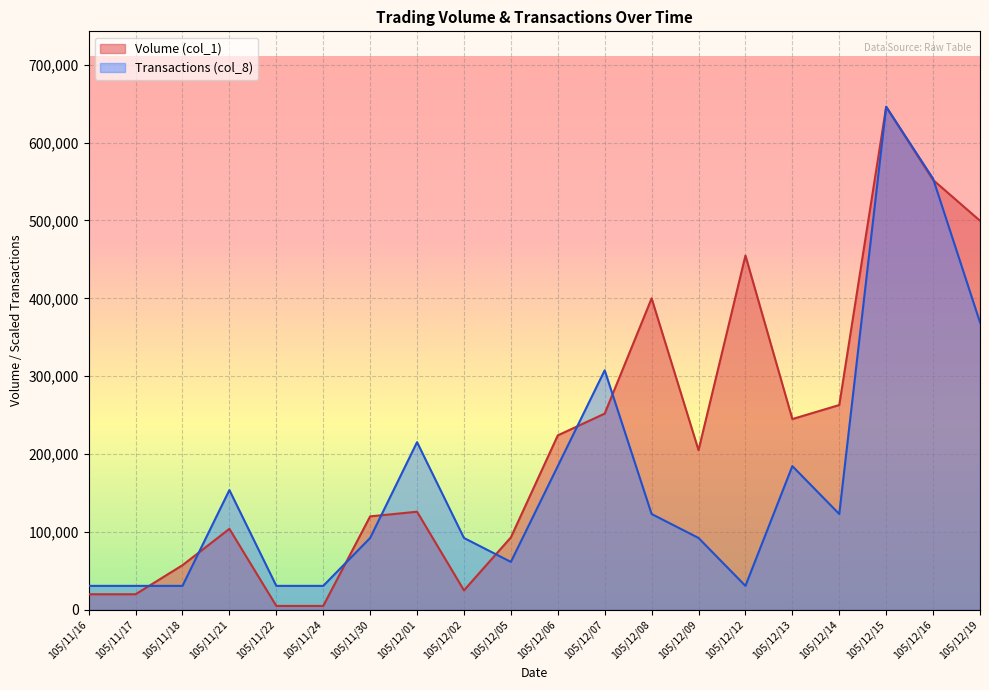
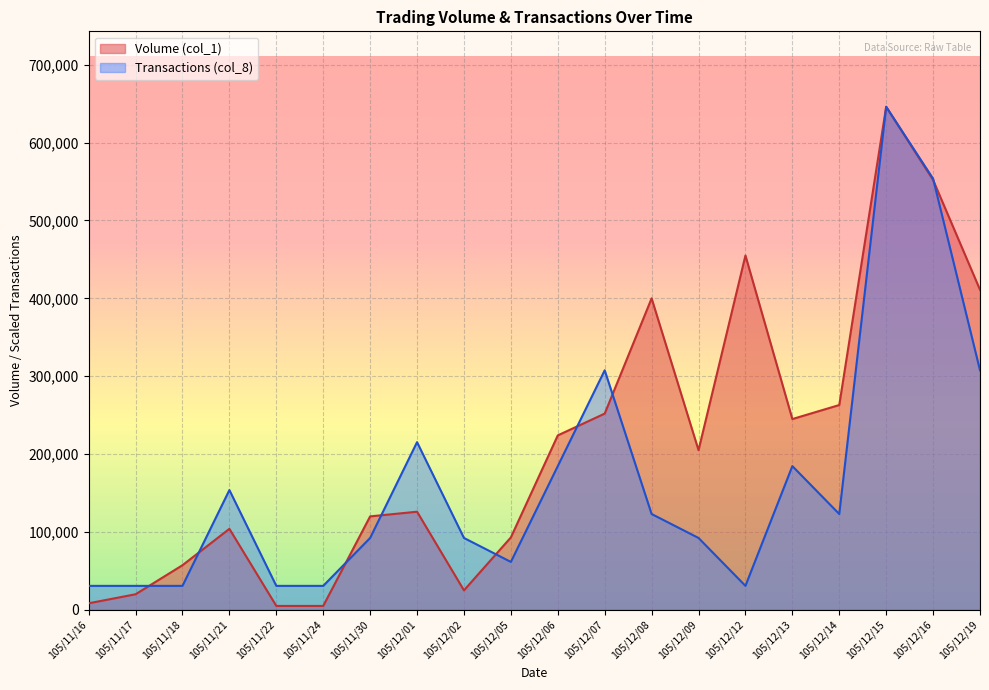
  {
    "Volume (col_1)": {
-     "105/11/16": "20,000",
+     "105/11/16": "10,000",
      "105/11/17": "20,000",
      "105/11/18": "60,000",
      "105/11/21": "100,000",
      "105/11/22": "10,000",
      "105/11/24": "10,000",
      "105/11/30": "120,000",
      "105/12/01": "130,000",
      "105/12/02": "30,000",
      "105/12/05": "90,000",
      "105/12/06": "220,000",
      "105/12/07": "250,000",
      "105/12/08": "400,000",
      "105/12/09": "210,000",
      "105/12/12": "460,000",
      "105/12/13": "250,000",
      "105/12/14": "260,000",
-     "105/12/19": "500,000"
+     "105/12/19": "410,000"
    },
    "Transactions (col_8)": {
      "105/11/16": "30,000",
      "105/11/17": "30,000",
      "105/11/18": "30,000",
      "105/11/21": "150,000",
      "105/11/22": "30,000",
      "105/11/24": "30,000",
      "105/11/30": "90,000",
      "105/12/01": "220,000",
      "105/12/02": "90,000",
      "105/12/05": "60,000",
      "105/12/06": "180,000",
      "105/12/07": "310,000",
      "105/12/08": "120,000",
      "105/12/09": "90,000",
      "105/12/12": "30,000",
      "105/12/13": "180,000",
      "105/12/14": "120,000",
-     "105/12/19": "370,000"
+     "105/12/19": "310,000"
    }
  }
